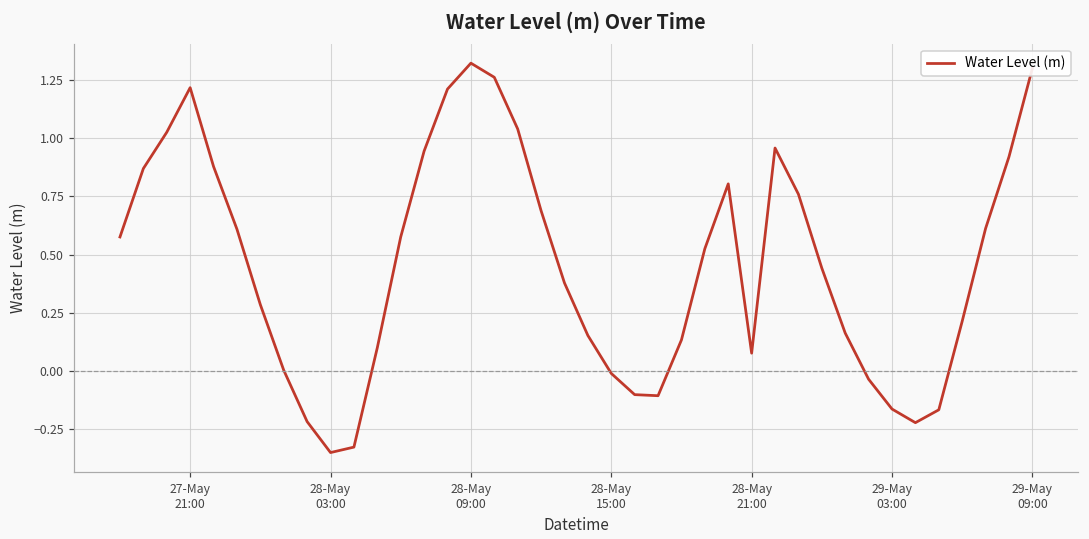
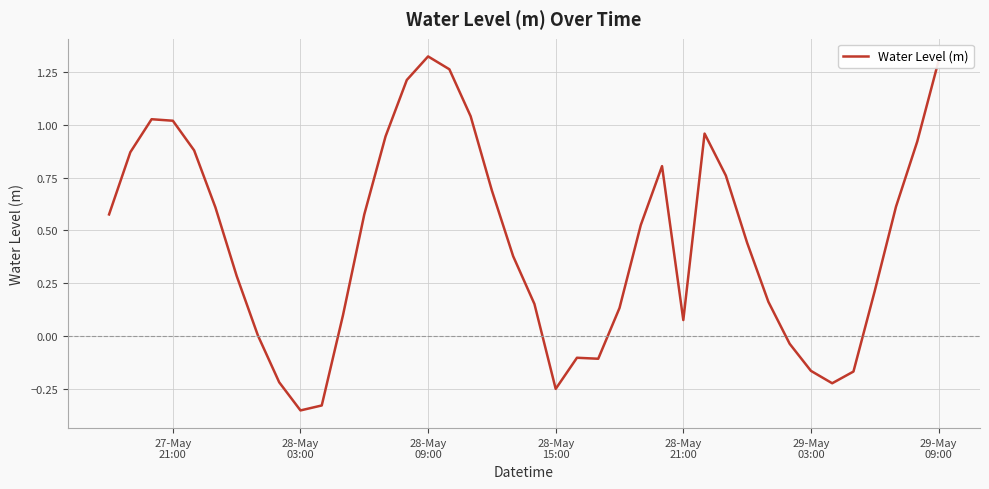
  {
-   "27-May 21:00": 1.22,
+   "27-May 21:00": 1.02,
    "28-May 03:00": -0.35,
    "28-May 09:00": 1.32,
-   "28-May 15:00": -0.01,
+   "28-May 15:00": -0.25,
    "28-May 21:00": 0.08,
    "29-May 03:00": -0.16
  }
